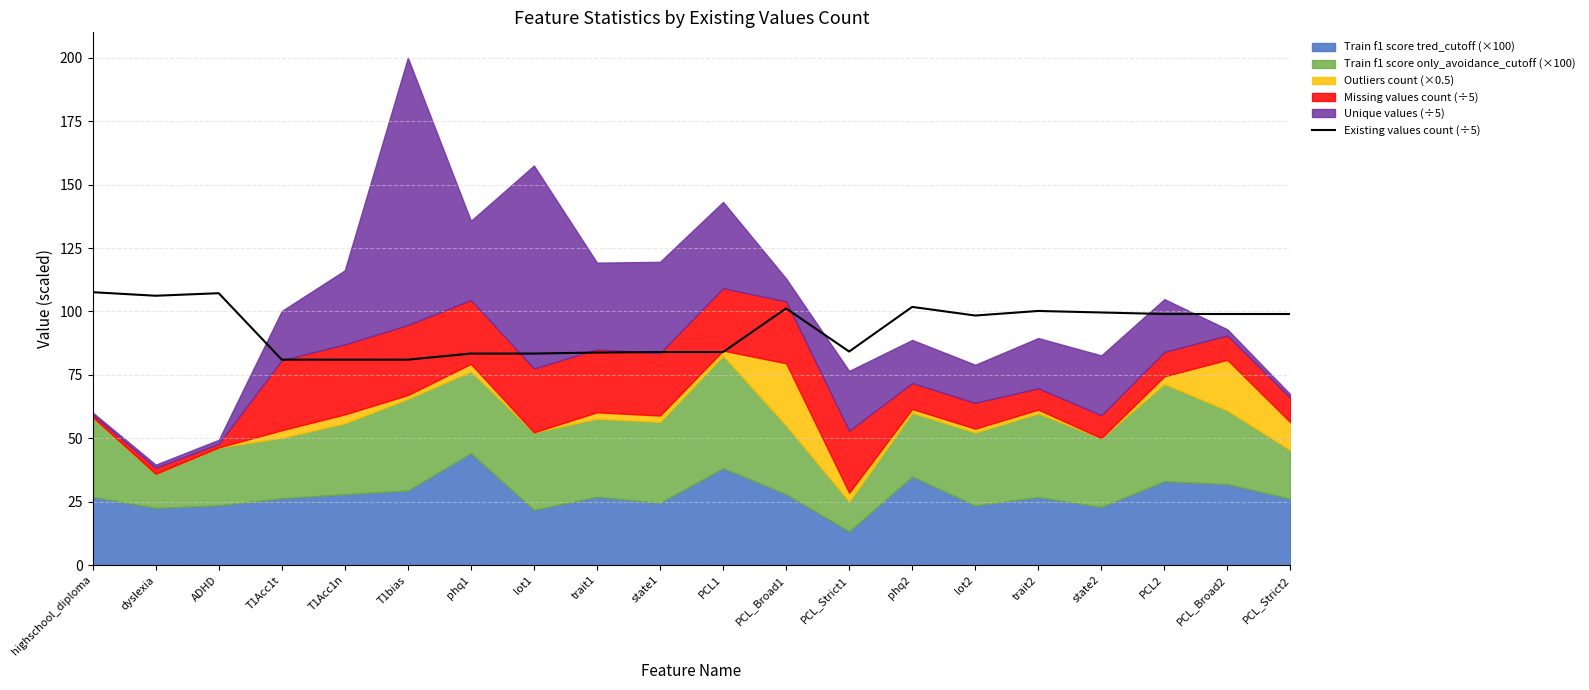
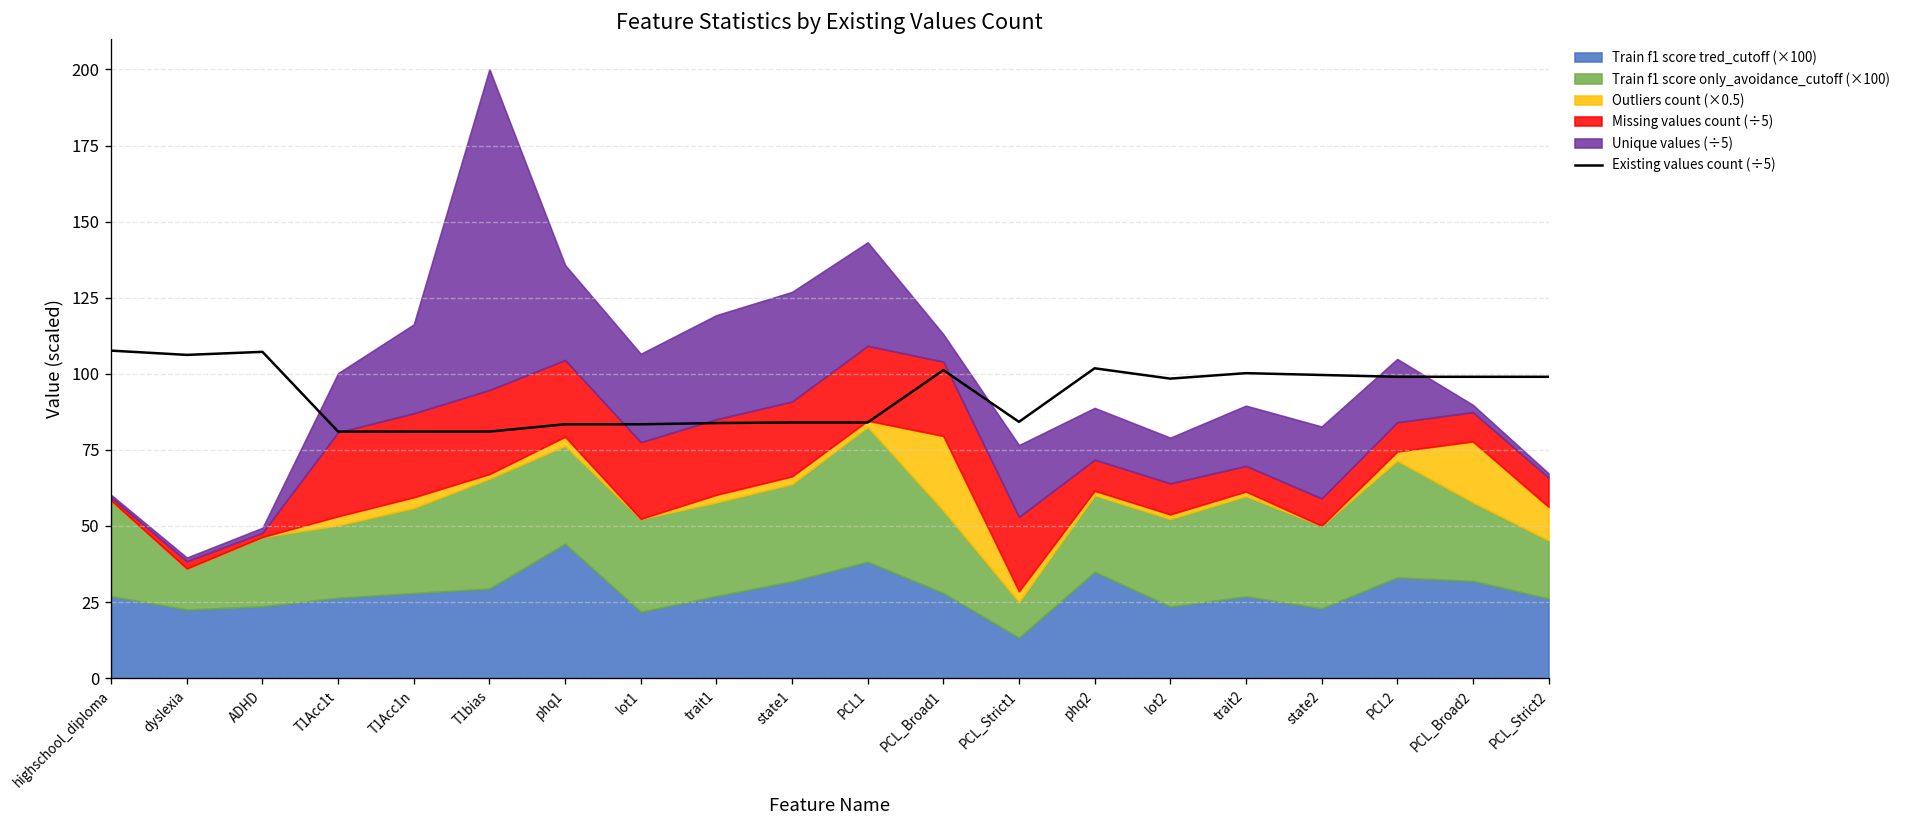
  {
    "Existing values count (÷5)": {
      "highschool_diploma": 108,
      "dyslexia": 106,
      "ADHD": 107,
      "T1Acc1n": 81,
      "T1bias": 81,
      "phq1": 83,
      "lot1": 83,
      "trait1": 84,
      "PCL_Broad1": 101,
      "PCL_Strict1": 84,
      "phq2": 102,
      "lot2": 98,
      "trait2": 100,
      "state2": 100,
      "PCL2": 99,
      "PCL_Broad2": 99,
      "PCL_Strict2": 99
    },
    "Train f1 score tred_cutoff (×100)": {
      "highschool_diploma": 27,
      "dyslexia": 23,
      "ADHD": 24,
      "T1Acc1t": 26,
      "T1Acc1n": 28,
      "T1bias": 29,
      "phq1": 44,
      "lot1": 22,
      "trait1": 27,
-     "state1": 25,
+     "state1": 32,
      "PCL1": 38,
      "PCL_Broad1": 28,
      "PCL_Strict1": 13,
      "phq2": 35,
      "lot2": 24,
      "trait2": 27,
      "state2": 23,
      "PCL2": 33,
      "PCL_Broad2": 32,
      "PCL_Strict2": 26
    },
    "Train f1 score only_avoidance_cutoff (×100)": {
      "T1Acc1t": 24,
      "T1Acc1n": 28,
      "T1bias": 36,
      "phq1": 32,
      "trait1": 31,
      "state1": 32,
      "PCL1": 44,
      "PCL_Broad1": 27,
      "PCL_Strict1": 12,
      "phq2": 25,
      "lot2": 29,
      "trait2": 33,
      "PCL2": 38,
-     "PCL_Broad2": 29,
+     "PCL_Broad2": 26,
      "PCL_Strict2": 19
    },
    "Outliers count (×0.5)": {
      "T1Acc1t": 3,
      "T1Acc1n": 4,
      "T1bias": 2,
      "phq1": 3,
      "trait1": 3,
      "state1": 3,
      "PCL_Broad1": 25,
      "PCL_Strict1": 4,
      "phq2": 2,
      "lot2": 2,
      "trait2": 2,
      "PCL2": 3,
      "PCL_Broad2": 20,
      "PCL_Strict2": 11
    },
    "Missing values count (÷5)": {
      "dyslexia": 2,
      "ADHD": 1,
      "T1Acc1n": 28,
      "T1bias": 28,
      "phq1": 25,
      "lot1": 25,
      "trait1": 25,
      "PCL1": 25,
      "PCL_Broad1": 24,
      "PCL_Strict1": 24,
      "phq2": 10,
      "lot2": 10,
      "trait2": 8,
      "state2": 9,
      "PCL2": 10,
      "PCL_Broad2": 10,
      "PCL_Strict2": 10
    },
    "Unique values (÷5)": {
      "dyslexia": 1,
      "ADHD": 2,
      "T1Acc1t": 19,
      "T1Acc1n": 29,
      "T1bias": 105,
      "phq1": 31,
-     "lot1": 80,
+     "lot1": 29,
      "trait1": 34,
      "state1": 36,
      "PCL1": 34,
      "PCL_Broad1": 9,
      "PCL_Strict1": 24,
      "phq2": 17,
      "lot2": 15,
      "trait2": 20,
      "state2": 24,
      "PCL2": 21,
      "PCL_Broad2": 2,
      "PCL_Strict2": 1
    }
  }
